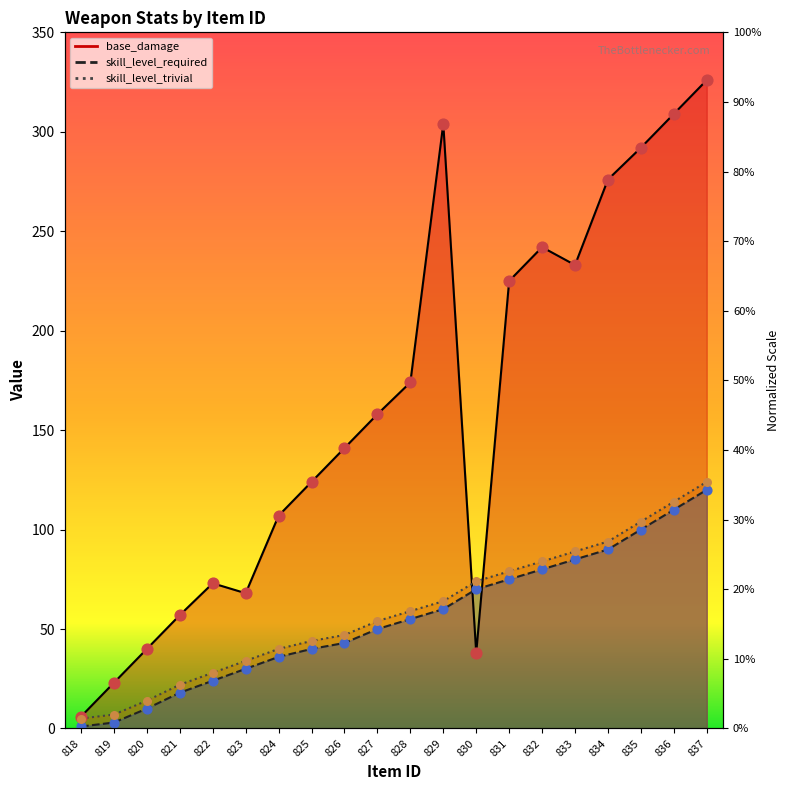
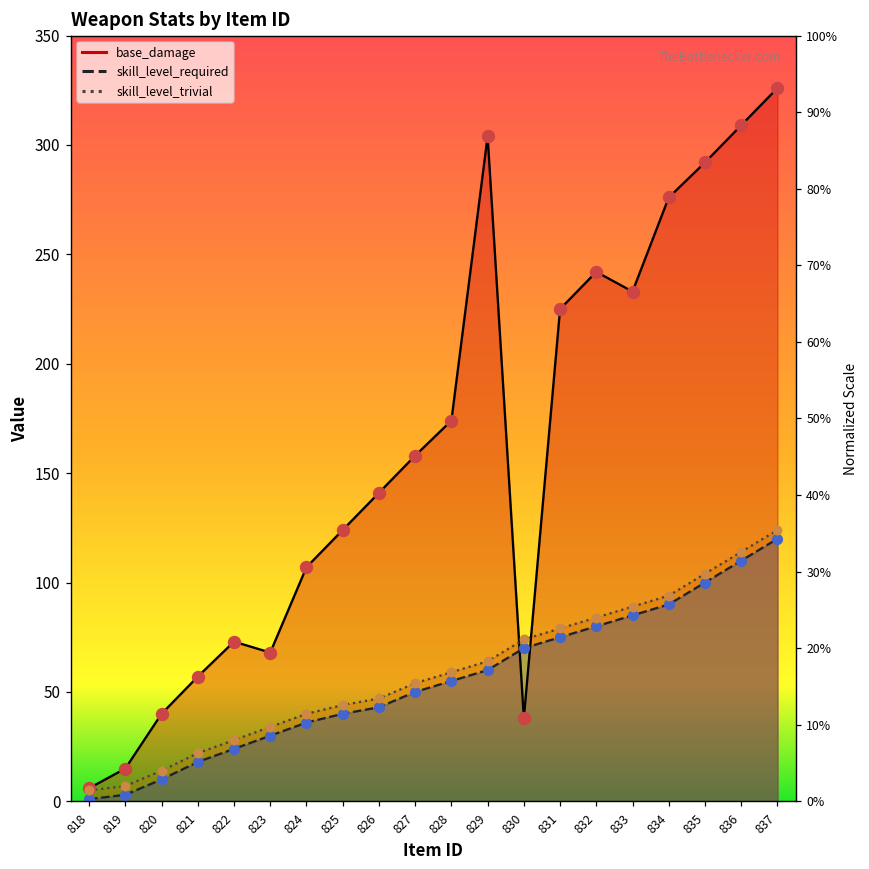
  {
    "base_damage": {
-     "819": 23,
+     "819": 15,
      "820": 40,
      "821": 57,
      "822": 73,
      "823": 68,
      "824": 107,
      "825": 124,
      "826": 141,
      "827": 158,
      "828": 174,
      "829": 304,
      "830": 38,
      "831": 225,
      "832": 242,
      "833": 233,
      "834": 276,
      "835": 292,
      "836": 309,
      "837": 326
    }
  }
